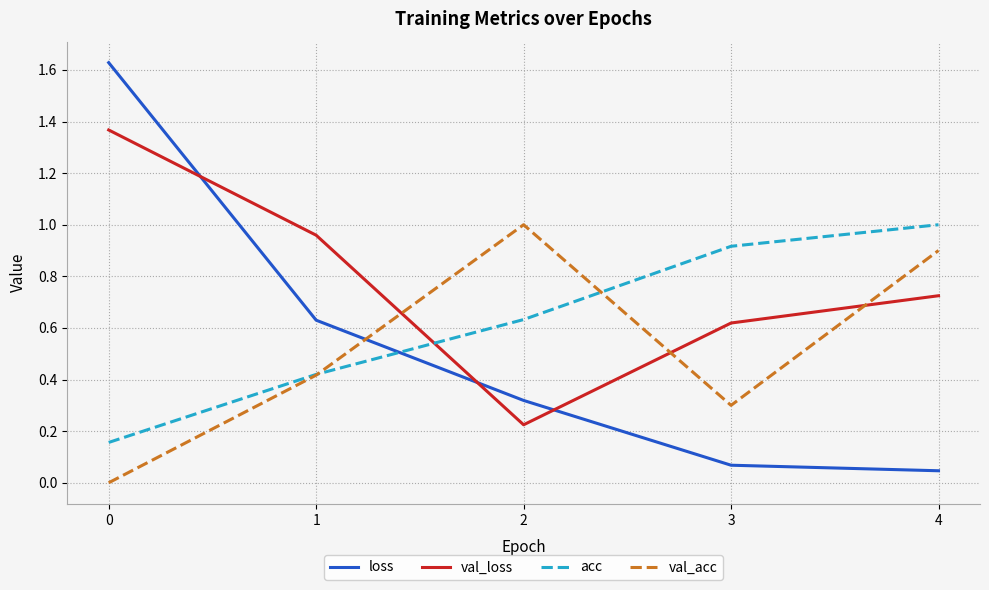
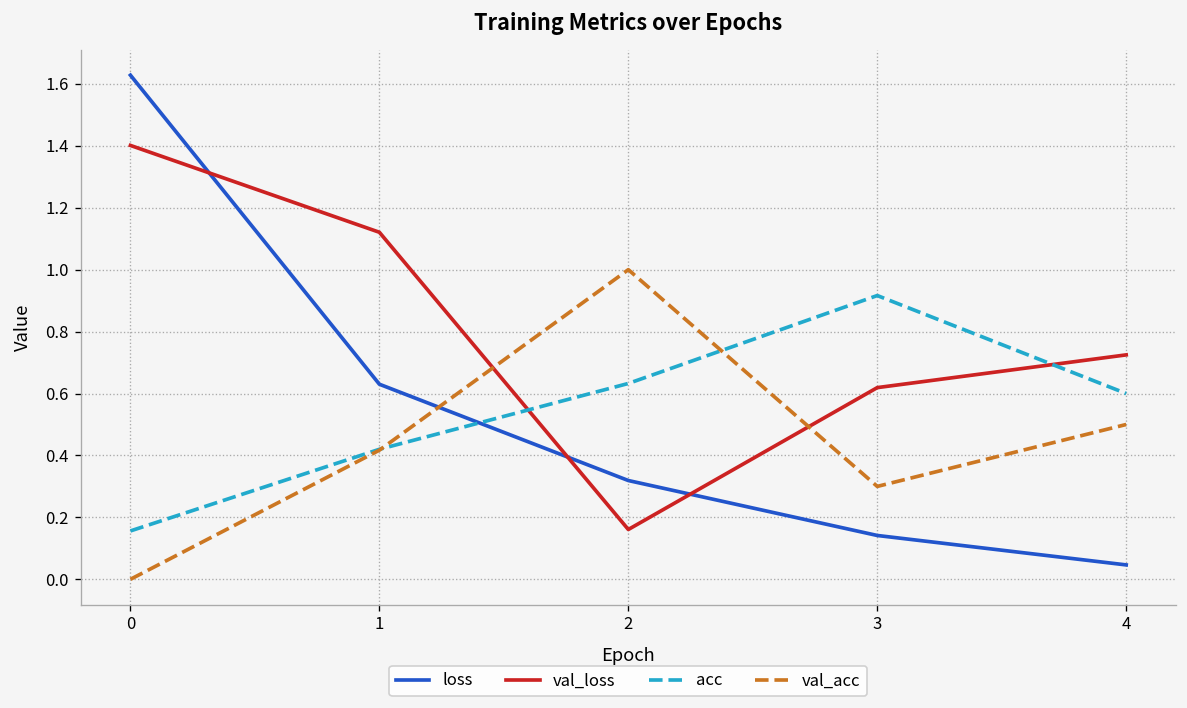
  {
    "loss": {
      "0": 1.63,
      "1": 0.63,
      "2": 0.32,
-     "3": 0.07,
+     "3": 0.14,
      "4": 0.05
    },
    "val_loss": {
-     "0": 1.37,
-     "1": 0.96,
-     "2": 0.22,
+     "0": 1.40,
+     "1": 1.12,
+     "2": 0.16,
      "3": 0.62,
      "4": 0.72
    },
    "acc": {
      "0": 0.16,
      "2": 0.63,
      "3": 0.92,
-     "4": 1.0
+     "4": 0.6
    },
    "val_acc": {
      "0": 0.0,
      "2": 1.0,
      "3": 0.3,
-     "4": 0.9
+     "4": 0.5
    }
  }
